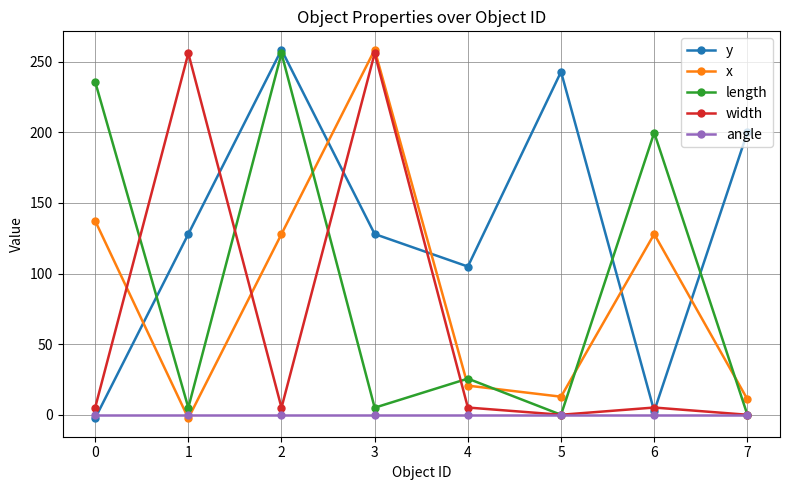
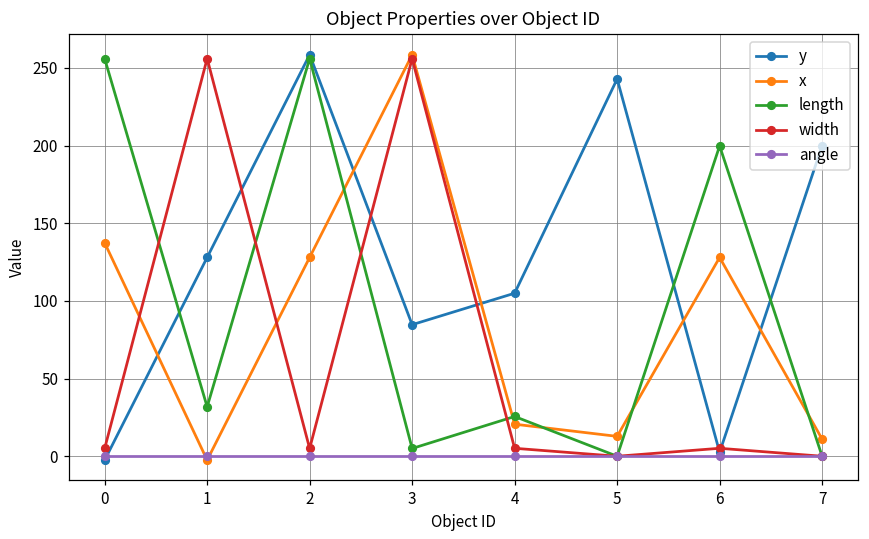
  {
    "y": {
      "0": -3,
      "1": 128,
      "2": 259,
-     "3": 128,
+     "3": 85,
      "4": 105,
      "5": 243,
      "6": 3
    },
    "x": {
      "0": 137,
      "1": -3,
      "2": 128,
      "3": 259,
      "4": 21,
      "5": 13,
      "6": 128,
      "7": 11
    },
    "length": {
-     "0": 236,
-     "1": 5,
+     "0": 256,
+     "1": 32,
      "2": 256,
      "3": 5,
      "4": 26,
      "6": 200
    },
    "width": {
      "0": 5,
      "1": 256,
      "2": 5,
      "3": 256,
      "4": 5,
      "6": 5
    },
    "angle": {
      "0": 0,
      "1": 0,
      "2": 0,
      "3": 0,
      "4": 0,
      "6": 0
    }
  }
